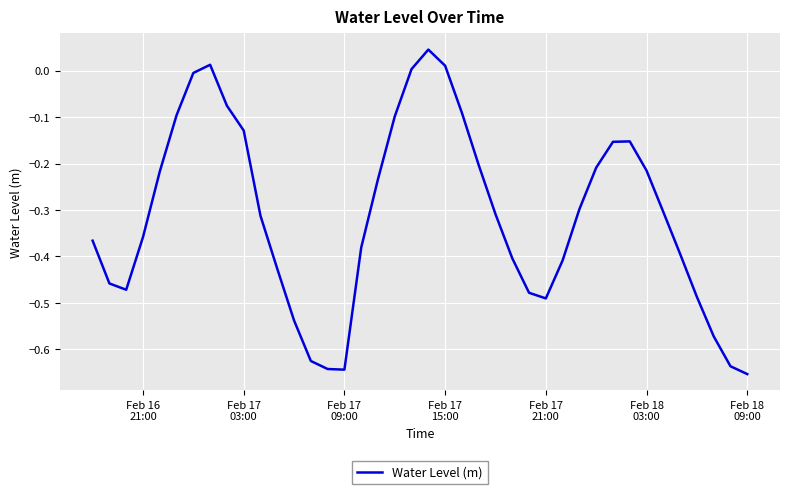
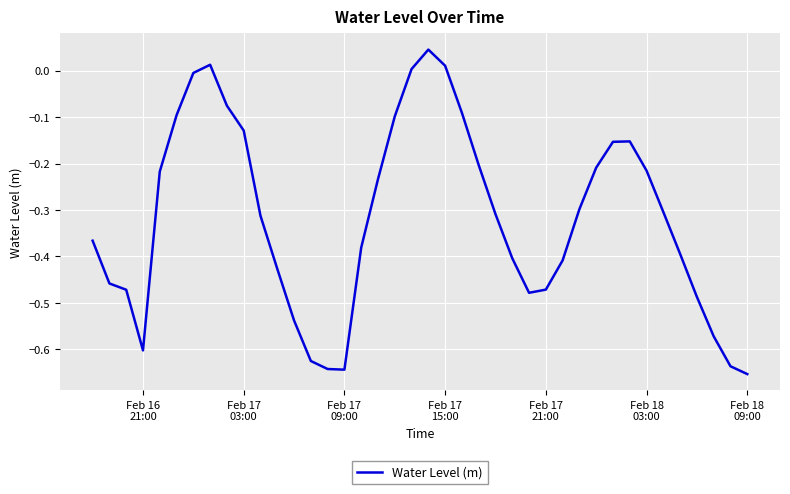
  {
-   "Feb 16 21:00": -0.36,
+   "Feb 16 21:00": -0.60,
    "Feb 17 03:00": -0.13,
    "Feb 17 09:00": -0.64,
    "Feb 17 15:00": 0.01,
-   "Feb 17 21:00": -0.49,
+   "Feb 17 21:00": -0.47,
    "Feb 18 03:00": -0.22,
    "Feb 18 09:00": -0.65
  }
